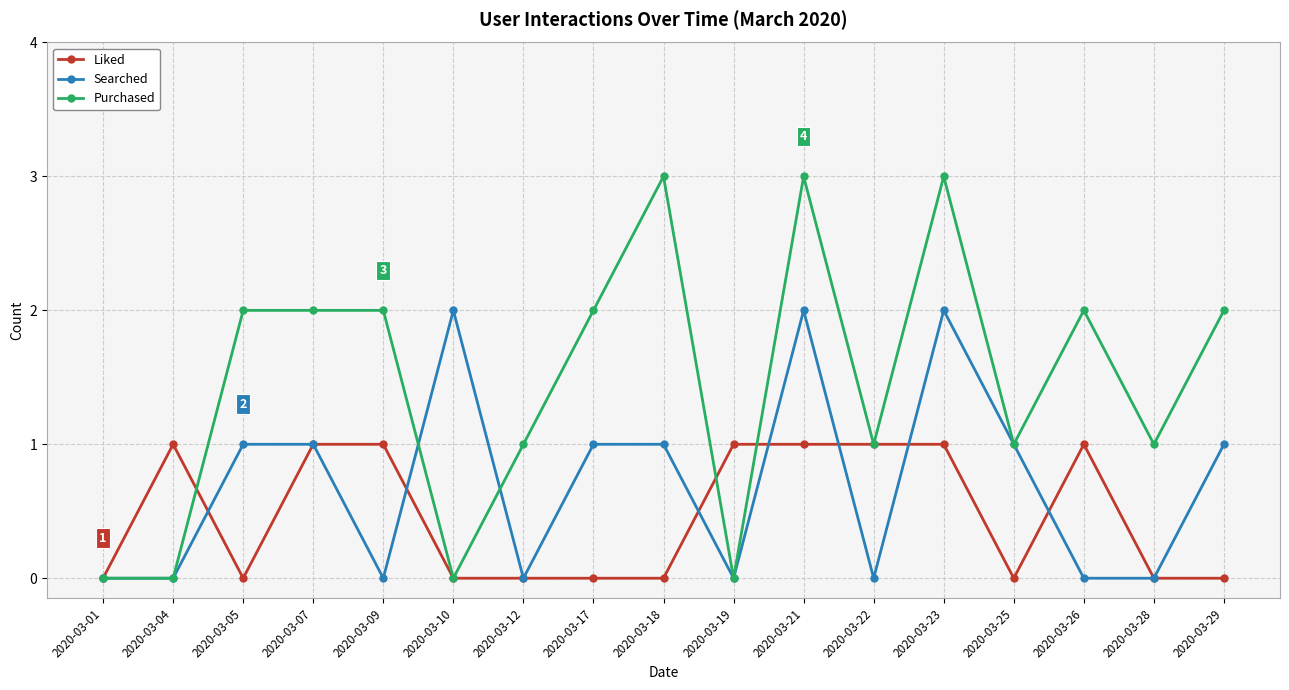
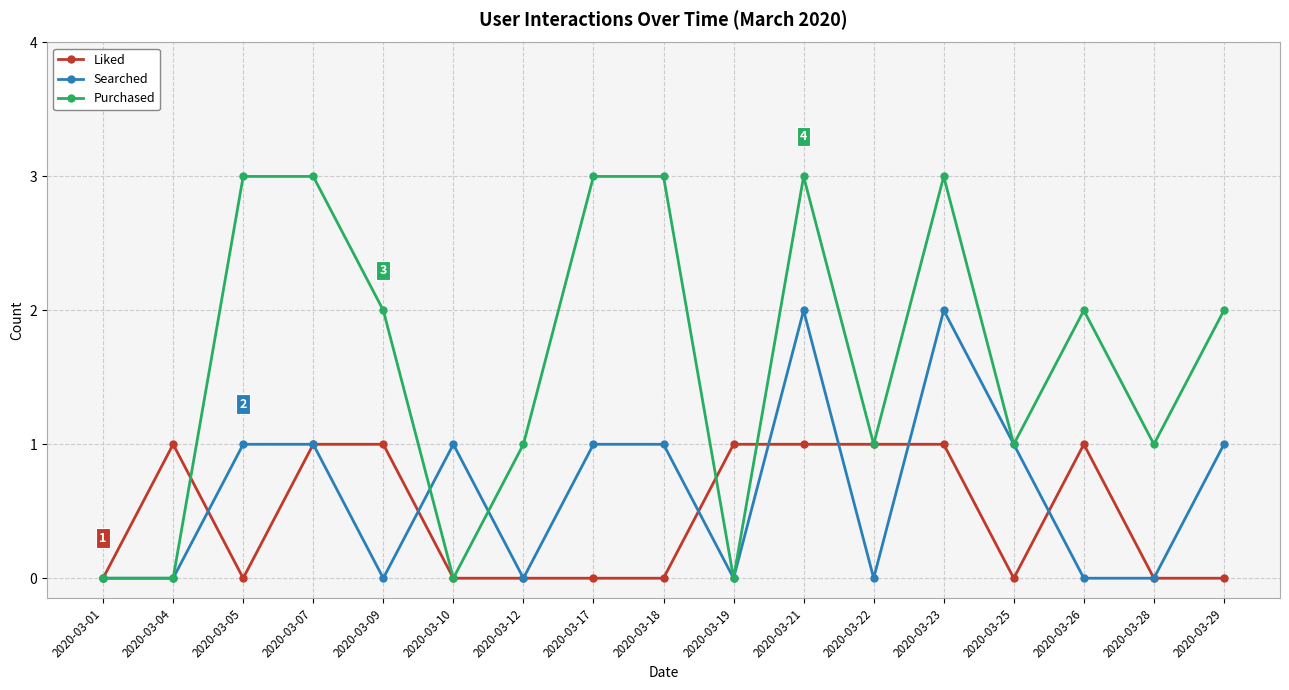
  {
    "Liked": {
      "2020-03-04": 1,
      "2020-03-05": 0,
      "2020-03-09": 1,
      "2020-03-17": 0,
      "2020-03-18": 0,
      "2020-03-19": 1,
      "2020-03-21": 1,
      "2020-03-23": 1,
      "2020-03-25": 0,
      "2020-03-26": 1,
      "2020-03-29": 0
    },
    "Searched": {
      "2020-03-05": 1,
      "2020-03-09": 0,
-     "2020-03-10": 2,
+     "2020-03-10": 1,
      "2020-03-17": 1,
      "2020-03-18": 1,
      "2020-03-21": 2,
      "2020-03-22": 0,
      "2020-03-23": 2,
      "2020-03-26": 0,
      "2020-03-29": 1
    },
    "Purchased": {
-     "2020-03-05": 2,
-     "2020-03-07": 2,
+     "2020-03-05": 3,
+     "2020-03-07": 3,
      "2020-03-09": 2,
      "2020-03-12": 1,
-     "2020-03-17": 2,
+     "2020-03-17": 3,
      "2020-03-18": 3,
      "2020-03-21": 3,
      "2020-03-23": 3,
      "2020-03-26": 2,
      "2020-03-28": 1,
      "2020-03-29": 2
    }
  }
